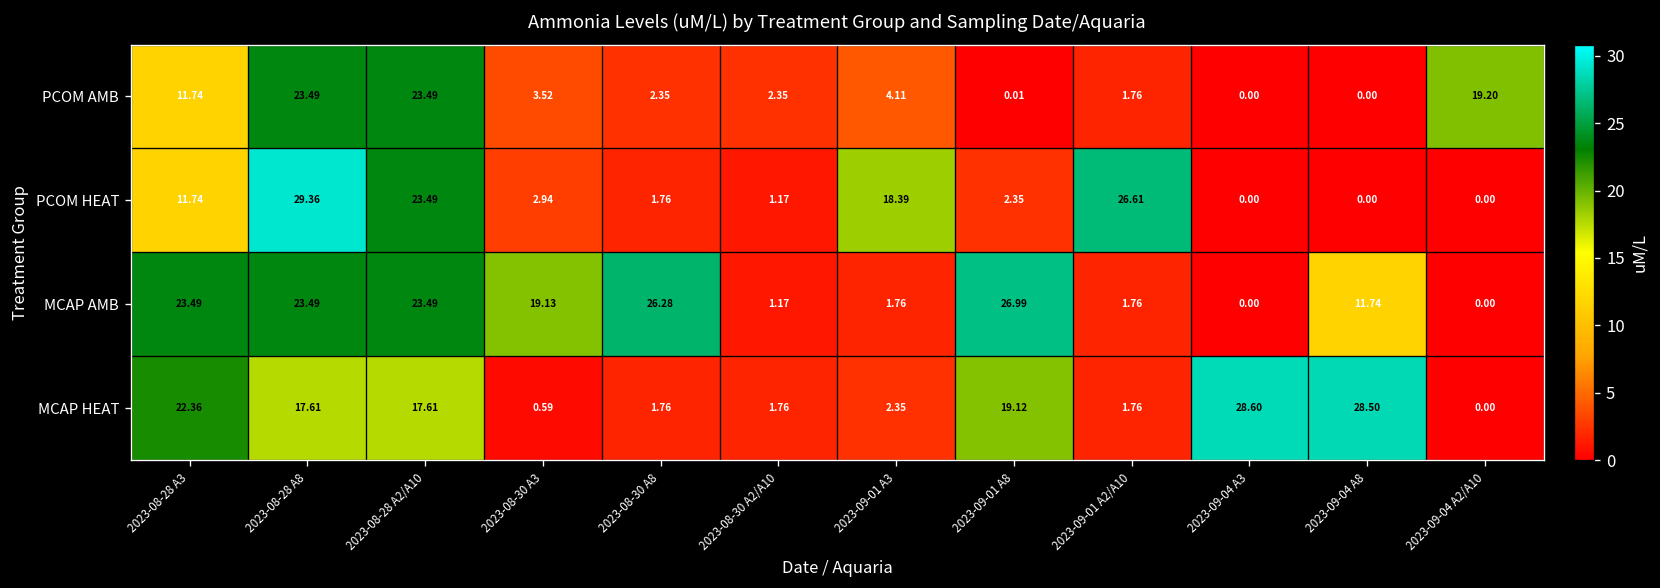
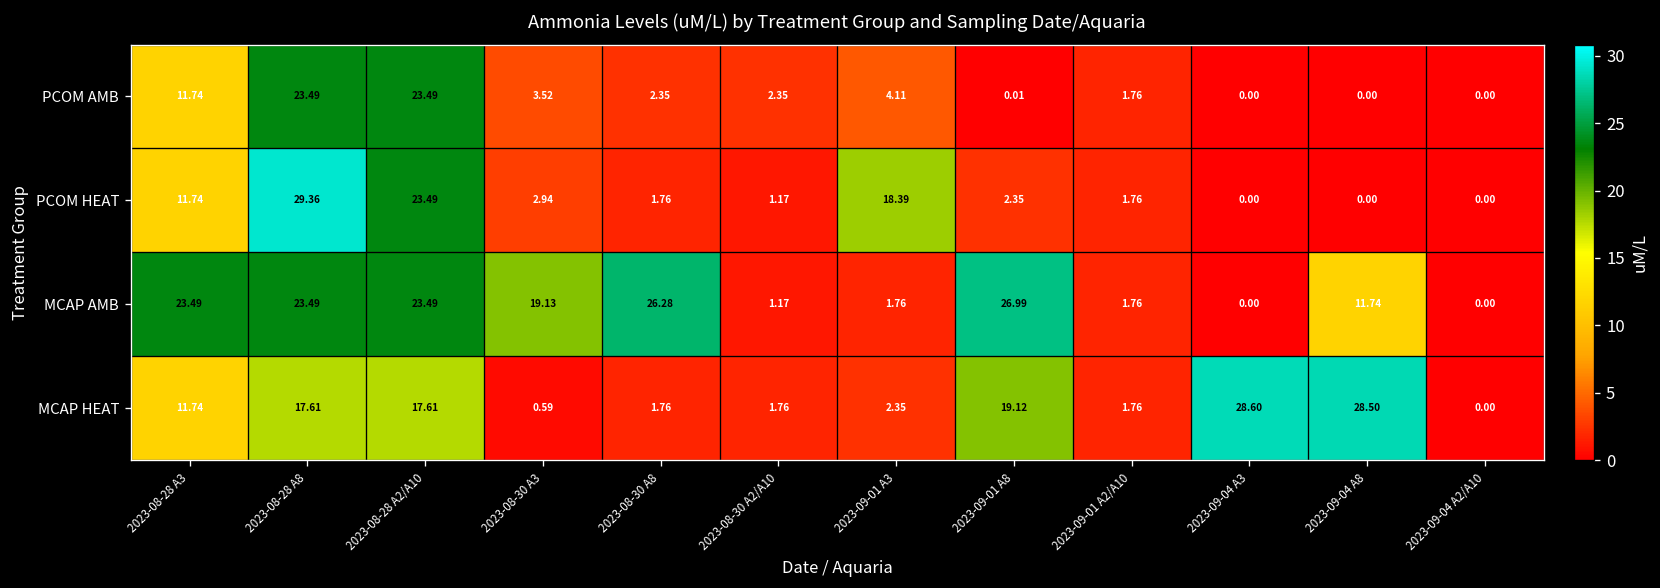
  {
    "PCOM AMB": {
      "2023-08-28 A3": 11.74,
      "2023-08-28 A8": 23.49,
      "2023-08-28 A2/A10": 23.49,
      "2023-08-30 A3": 3.52,
      "2023-08-30 A8": 2.35,
      "2023-08-30 A2/A10": 2.35,
      "2023-09-01 A3": 4.11,
      "2023-09-01 A8": 0.01,
      "2023-09-01 A2/A10": 1.76,
      "2023-09-04 A3": 0.00,
      "2023-09-04 A8": 0.00,
-     "2023-09-04 A2/A10": 19.20
+     "2023-09-04 A2/A10": 0.00
    },
    "PCOM HEAT": {
      "2023-08-28 A3": 11.74,
      "2023-08-28 A8": 29.36,
      "2023-08-28 A2/A10": 23.49,
      "2023-08-30 A3": 2.94,
      "2023-08-30 A8": 1.76,
      "2023-08-30 A2/A10": 1.17,
      "2023-09-01 A3": 18.39,
      "2023-09-01 A8": 2.35,
-     "2023-09-01 A2/A10": 26.61,
+     "2023-09-01 A2/A10": 1.76,
      "2023-09-04 A3": 0.00,
      "2023-09-04 A8": 0.00,
      "2023-09-04 A2/A10": 0.00
    },
    "MCAP AMB": {
      "2023-08-28 A3": 23.49,
      "2023-08-28 A8": 23.49,
      "2023-08-28 A2/A10": 23.49,
      "2023-08-30 A3": 19.13,
      "2023-08-30 A8": 26.28,
      "2023-08-30 A2/A10": 1.17,
      "2023-09-01 A3": 1.76,
      "2023-09-01 A8": 26.99,
      "2023-09-01 A2/A10": 1.76,
      "2023-09-04 A3": 0.00,
      "2023-09-04 A8": 11.74,
      "2023-09-04 A2/A10": 0.00
    },
    "MCAP HEAT": {
-     "2023-08-28 A3": 22.36,
+     "2023-08-28 A3": 11.74,
      "2023-08-28 A8": 17.61,
      "2023-08-28 A2/A10": 17.61,
      "2023-08-30 A3": 0.59,
      "2023-08-30 A8": 1.76,
      "2023-08-30 A2/A10": 1.76,
      "2023-09-01 A3": 2.35,
      "2023-09-01 A8": 19.12,
      "2023-09-01 A2/A10": 1.76,
      "2023-09-04 A3": 28.60,
      "2023-09-04 A8": 28.50,
      "2023-09-04 A2/A10": 0.00
    }
  }
